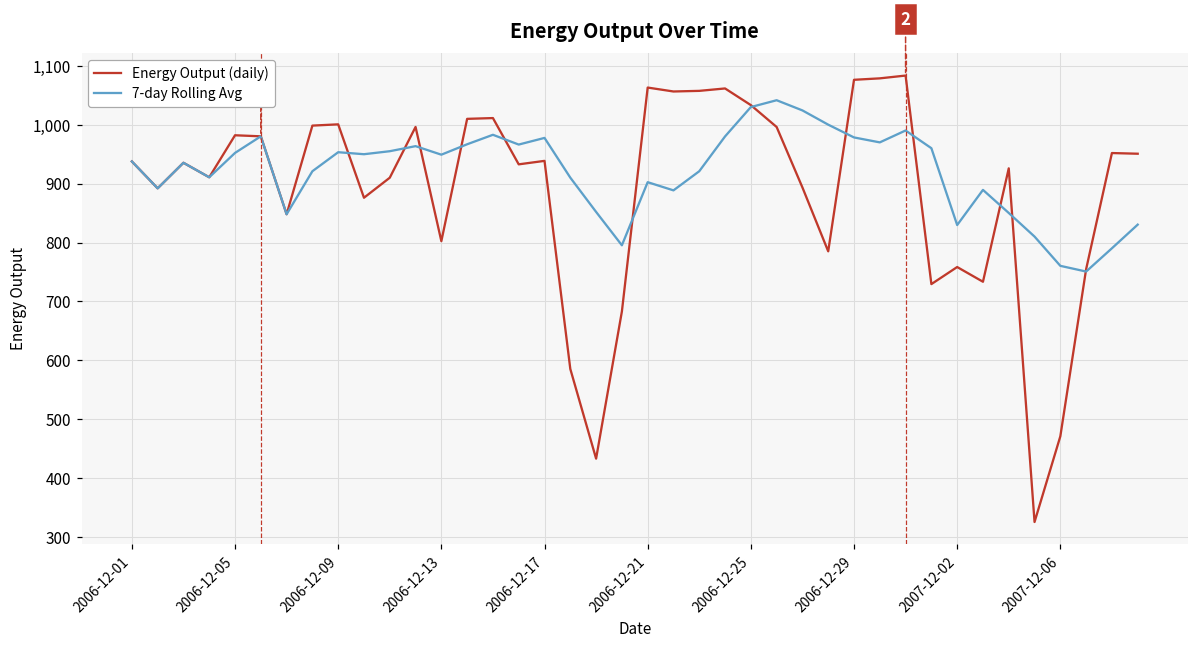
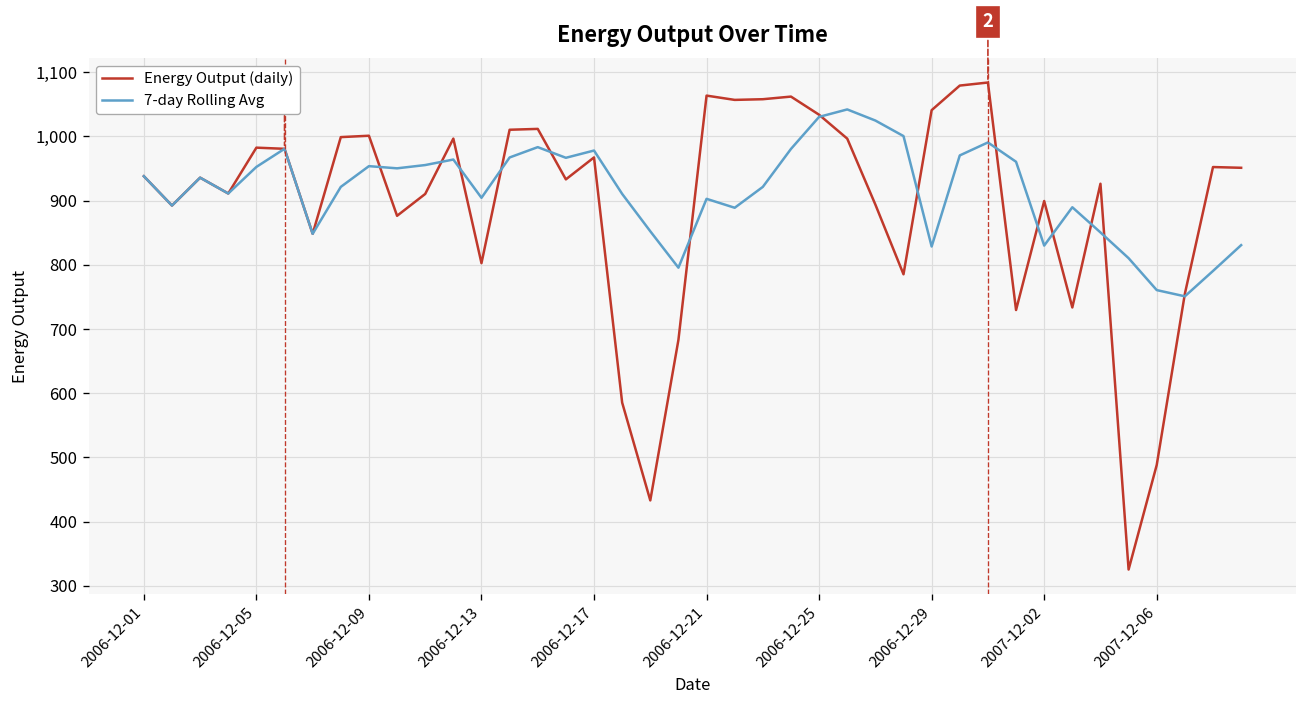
  {
    "Energy Output (daily)": {
      "2006-12-05": "980",
      "2006-12-09": "1,000",
      "2006-12-13": "800",
-     "2006-12-17": "940",
+     "2006-12-17": "970",
      "2006-12-21": "1,060",
-     "2006-12-29": "1,080",
-     "2007-12-02": "760",
-     "2007-12-06": "470"
+     "2006-12-29": "1,040",
+     "2007-12-02": "900",
+     "2007-12-06": "490"
    },
    "7-day Rolling Avg": {
      "2006-12-05": "950",
      "2006-12-09": "950",
-     "2006-12-13": "950",
+     "2006-12-13": "900",
      "2006-12-17": "980",
      "2006-12-21": "900",
-     "2006-12-29": "980",
+     "2006-12-29": "830",
      "2007-12-02": "830",
      "2007-12-06": "760"
    }
  }
